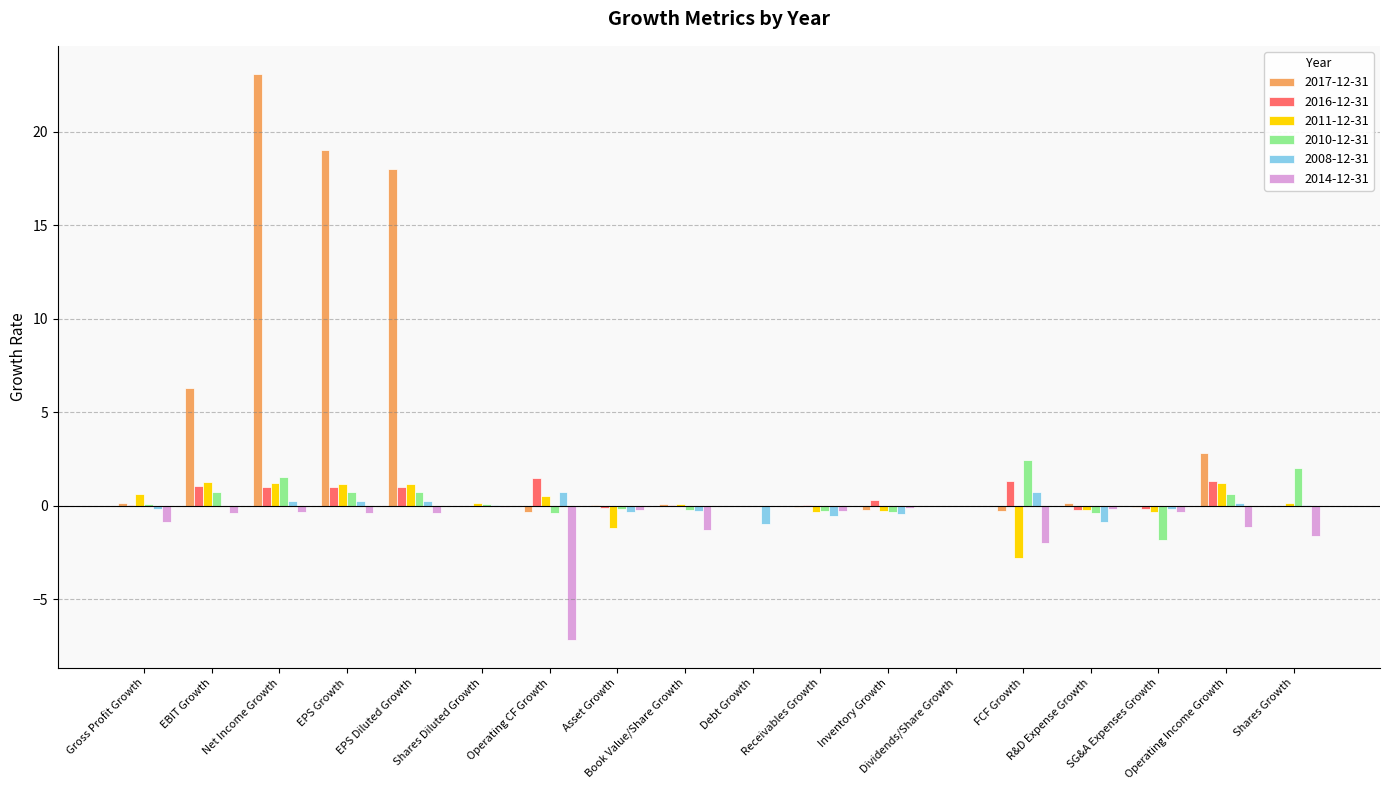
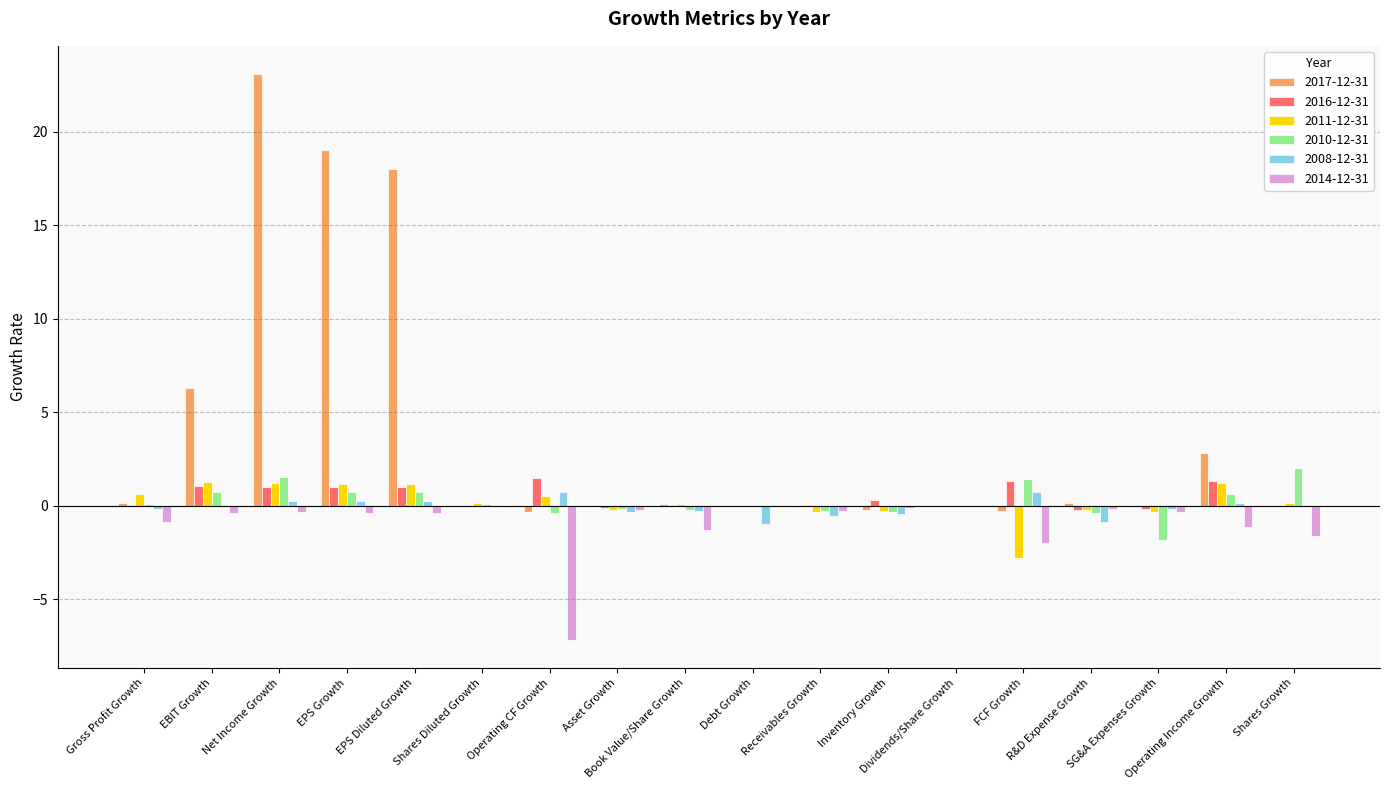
  {
    "2011-12-31": {
      "Gross Profit Growth": 0.6,
      "EBIT Growth": 1.3,
      "Net Income Growth": 1.2,
      "EPS Growth": 1.2,
      "EPS Diluted Growth": 1.2,
      "Operating CF Growth": 0.5,
-     "Asset Growth": -1.2,
+     "Asset Growth": -0.2,
      "Debt Growth": 0.0,
      "Receivables Growth": -0.3,
      "Inventory Growth": -0.3,
      "Dividends/Share Growth": 0.0,
      "FCF Growth": -2.8,
      "R&D Expense Growth": -0.2,
      "SG&A Expenses Growth": -0.3,
      "Operating Income Growth": 1.2
    },
    "2010-12-31": {
      "EBIT Growth": 0.7,
      "Net Income Growth": 1.5,
      "EPS Growth": 0.7,
      "EPS Diluted Growth": 0.7,
      "Operating CF Growth": -0.4,
      "Asset Growth": -0.2,
      "Book Value/Share Growth": -0.2,
      "Debt Growth": 0.0,
      "Receivables Growth": -0.3,
      "Inventory Growth": -0.3,
      "Dividends/Share Growth": 0.0,
-     "FCF Growth": 2.5,
+     "FCF Growth": 1.5,
      "R&D Expense Growth": -0.4,
      "SG&A Expenses Growth": -1.8,
      "Operating Income Growth": 0.6,
      "Shares Growth": 2.0
    },
    "2008-12-31": {
      "Gross Profit Growth": -0.2,
      "Net Income Growth": 0.2,
      "EPS Growth": 0.2,
      "EPS Diluted Growth": 0.2,
      "Operating CF Growth": 0.8,
      "Asset Growth": -0.3,
      "Book Value/Share Growth": -0.3,
      "Debt Growth": -1.0,
      "Receivables Growth": -0.5,
      "Inventory Growth": -0.4,
      "Dividends/Share Growth": 0.0,
      "FCF Growth": 0.7,
      "R&D Expense Growth": -0.9,
      "SG&A Expenses Growth": -0.2,
      "Operating Income Growth": 0.1
    },
    "2014-12-31": {
      "Gross Profit Growth": -0.9,
      "EBIT Growth": -0.4,
      "Net Income Growth": -0.3,
      "EPS Growth": -0.4,
      "EPS Diluted Growth": -0.4,
      "Operating CF Growth": -7.2,
      "Asset Growth": -0.2,
      "Book Value/Share Growth": -1.3,
      "Debt Growth": 0.0,
      "Receivables Growth": -0.3,
      "Dividends/Share Growth": 0.0,
      "FCF Growth": -2.0,
      "R&D Expense Growth": -0.2,
      "SG&A Expenses Growth": -0.3,
      "Operating Income Growth": -1.1,
      "Shares Growth": -1.6
    }
  }
